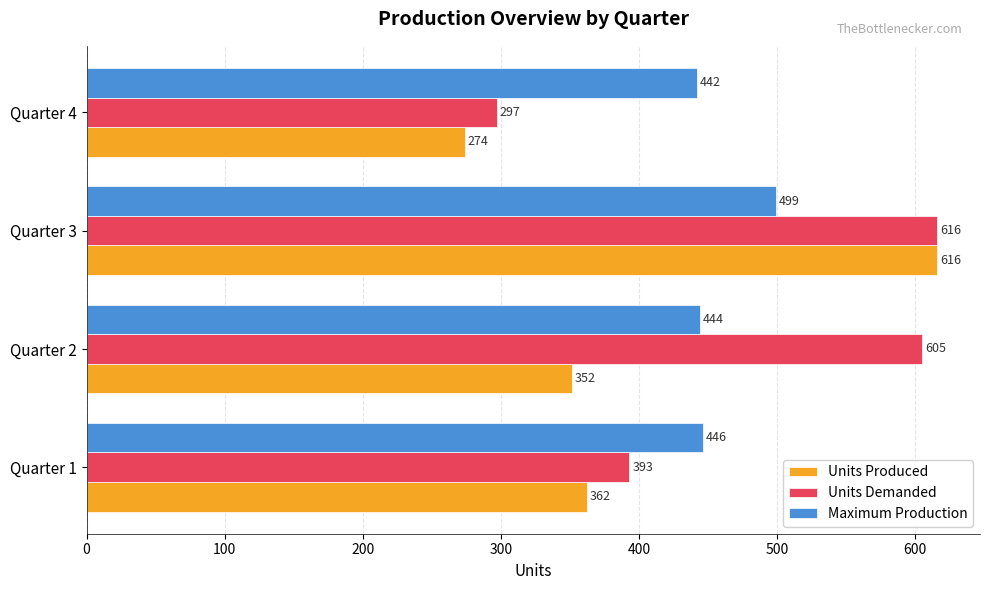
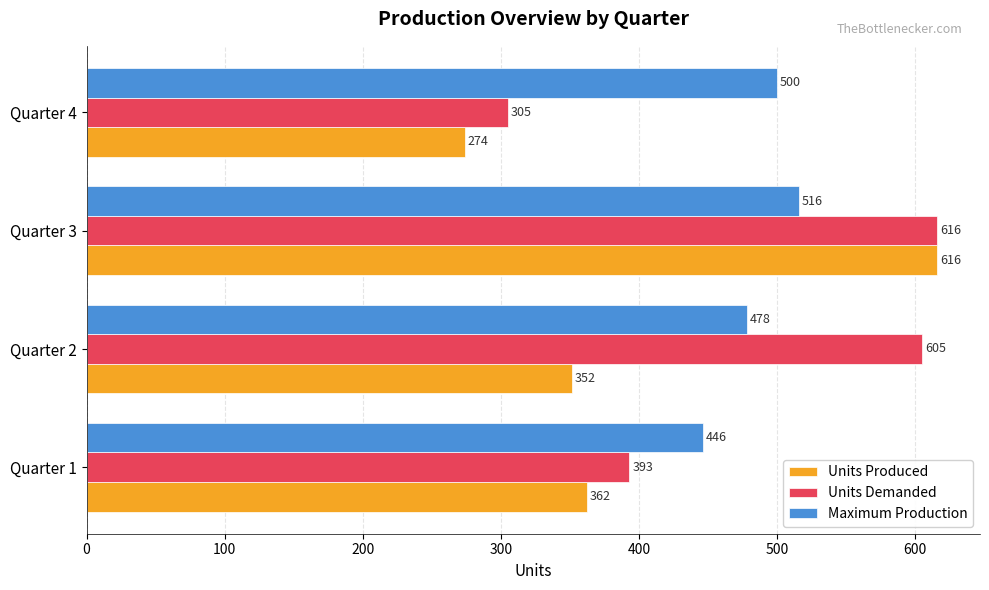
  {
    "Units Produced": {
      "Quarter 4": 274,
      "Quarter 3": 616,
      "Quarter 2": 352,
      "Quarter 1": 362
    },
    "Units Demanded": {
-     "Quarter 4": 297,
+     "Quarter 4": 305,
      "Quarter 3": 616,
      "Quarter 2": 605,
      "Quarter 1": 393
    },
    "Maximum Production": {
-     "Quarter 4": 442,
-     "Quarter 3": 499,
-     "Quarter 2": 444,
+     "Quarter 4": 500,
+     "Quarter 3": 516,
+     "Quarter 2": 478,
      "Quarter 1": 446
    }
  }
